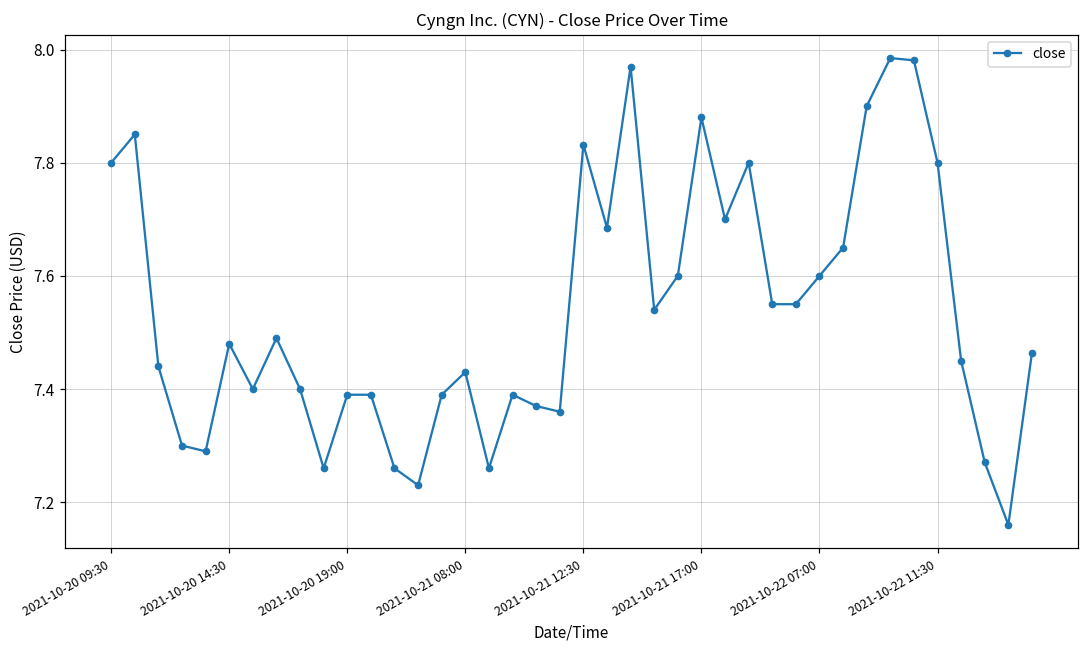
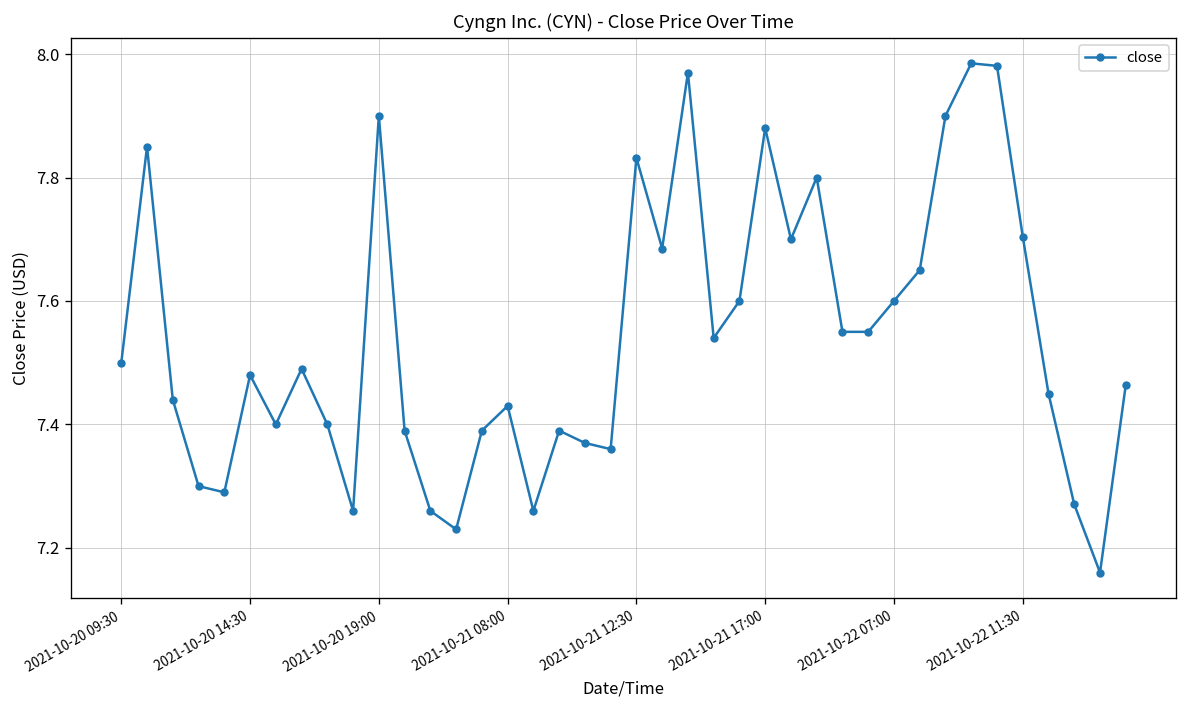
  {
-   "2021-10-20 09:30": 7.8,
+   "2021-10-20 09:30": 7.5,
    "2021-10-20 14:30": 7.48,
-   "2021-10-20 19:00": 7.39,
+   "2021-10-20 19:00": 7.90,
    "2021-10-21 08:00": 7.43,
    "2021-10-21 12:30": 7.83,
    "2021-10-21 17:00": 7.88,
    "2021-10-22 07:00": 7.60,
-   "2021-10-22 11:30": 7.80
+   "2021-10-22 11:30": 7.70
  }
